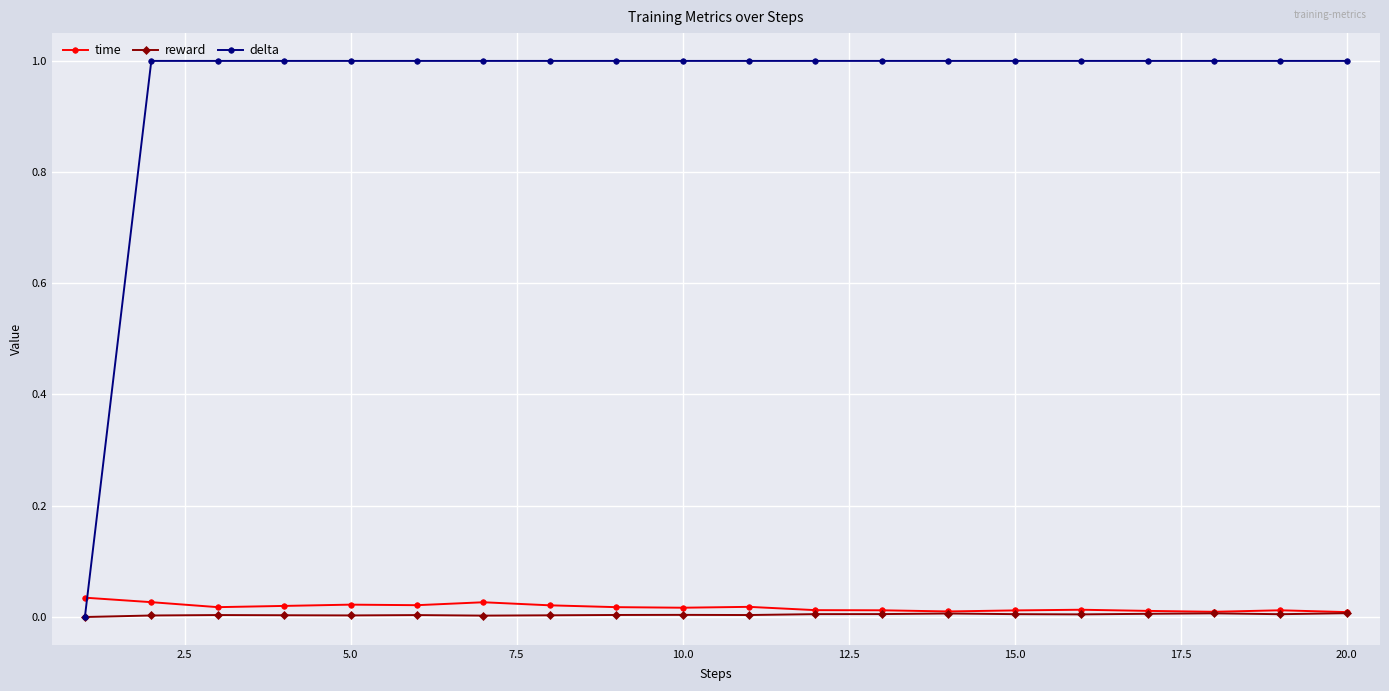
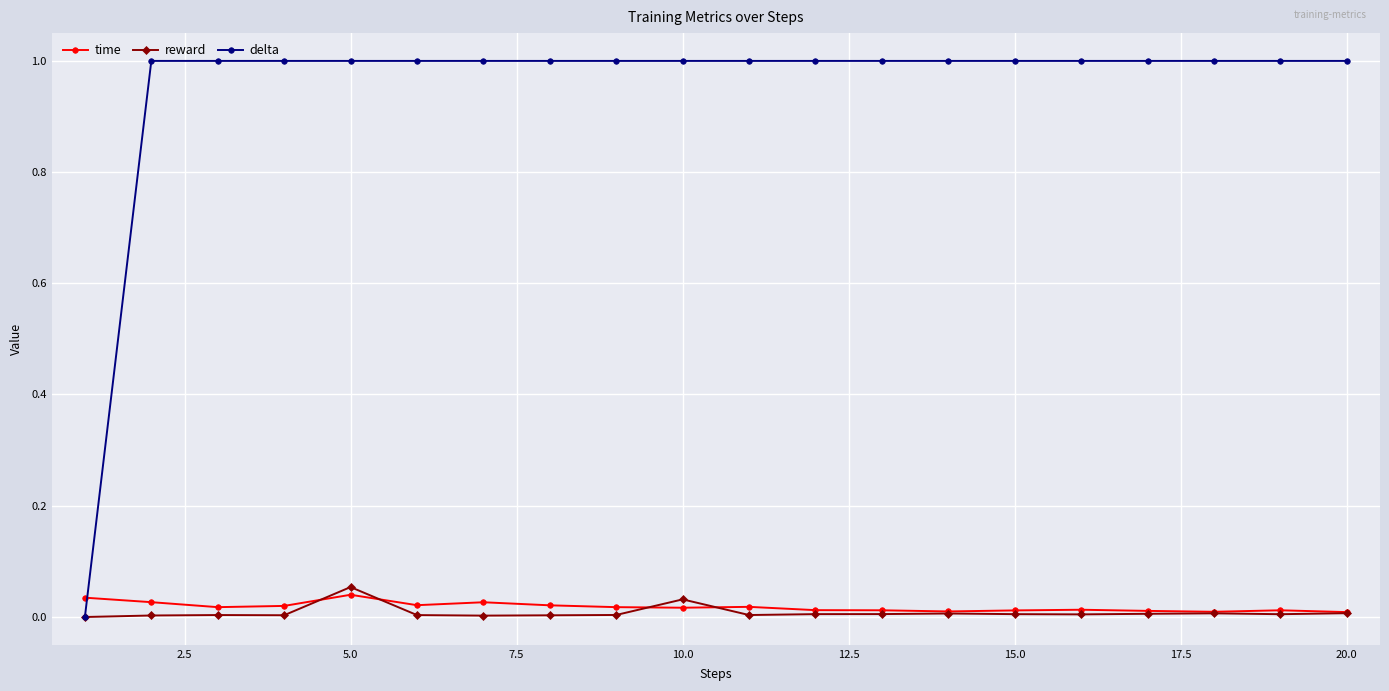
  {
    "time": {
-     "5.0": 0.02,
+     "5.0": 0.04,
      "10.0": 0.02,
      "15.0": 0.01
    },
    "reward": {
-     "5.0": 0.00,
-     "10.0": 0.00,
+     "5.0": 0.05,
+     "10.0": 0.03,
      "15.0": 0.01
    },
    "delta": {
      "5.0": 1.00,
      "10.0": 1.00,
      "15.0": 1.00,
      "20.0": 1.00
    }
  }
